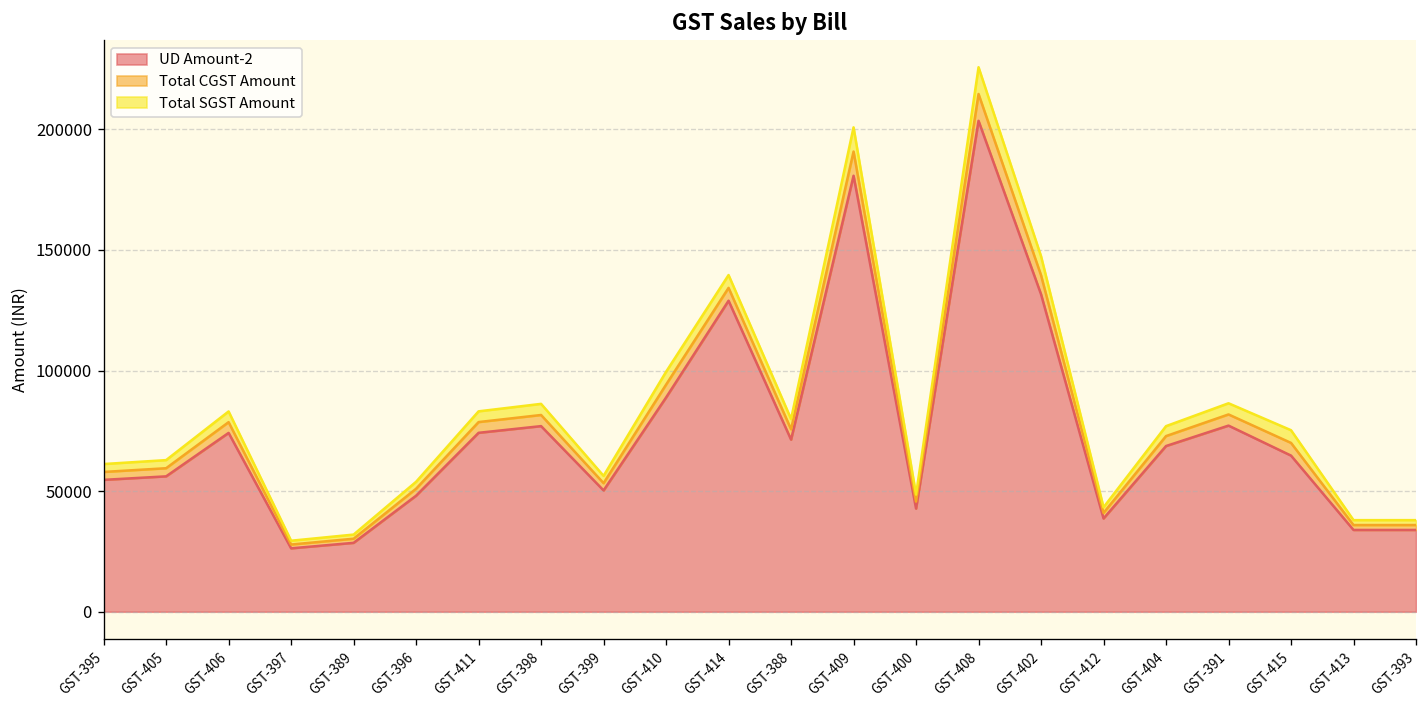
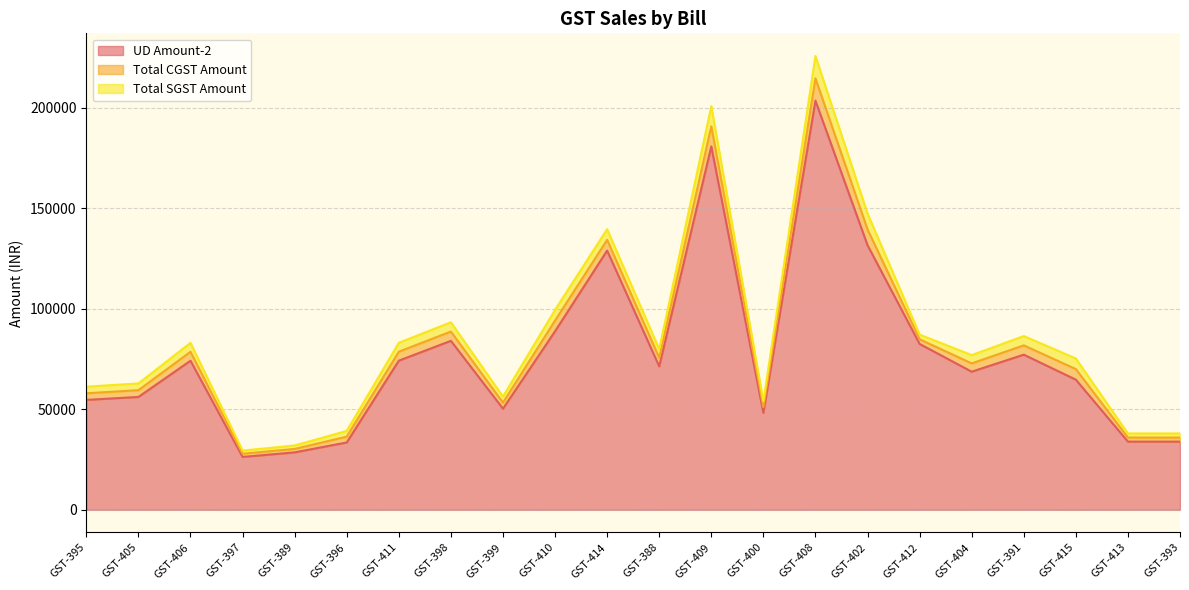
  {
    "UD Amount-2": {
      "GST-395": 55000,
      "GST-405": 56000,
      "GST-406": 74000,
      "GST-397": 26000,
      "GST-389": 29000,
-     "GST-396": 48000,
+     "GST-396": 33000,
      "GST-411": 74000,
-     "GST-398": 77000,
+     "GST-398": 84000,
      "GST-399": 50000,
      "GST-410": 89000,
      "GST-414": 129000,
      "GST-388": 71000,
      "GST-409": 181000,
-     "GST-400": 43000,
+     "GST-400": 48000,
      "GST-408": 204000,
      "GST-402": 132000,
-     "GST-412": 39000,
+     "GST-412": 83000,
      "GST-404": 69000,
      "GST-391": 77000,
      "GST-415": 65000,
      "GST-413": 34000,
      "GST-393": 34000
    }
  }
